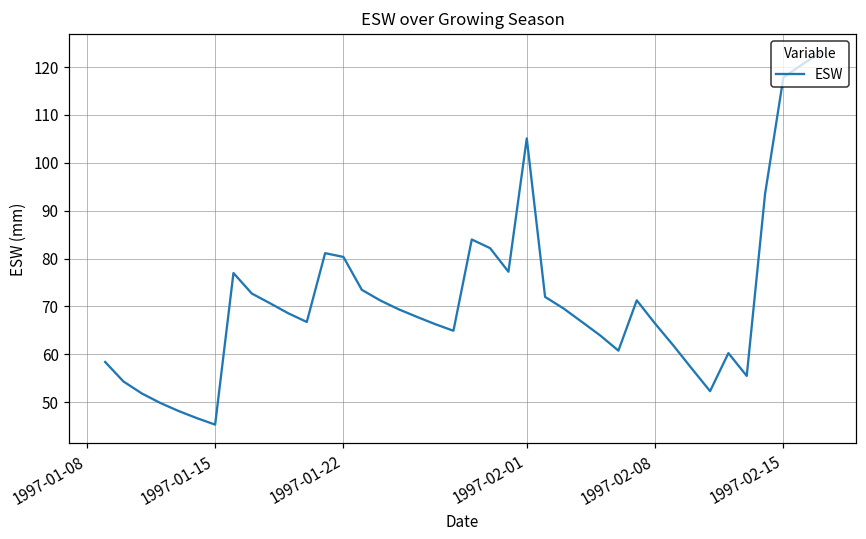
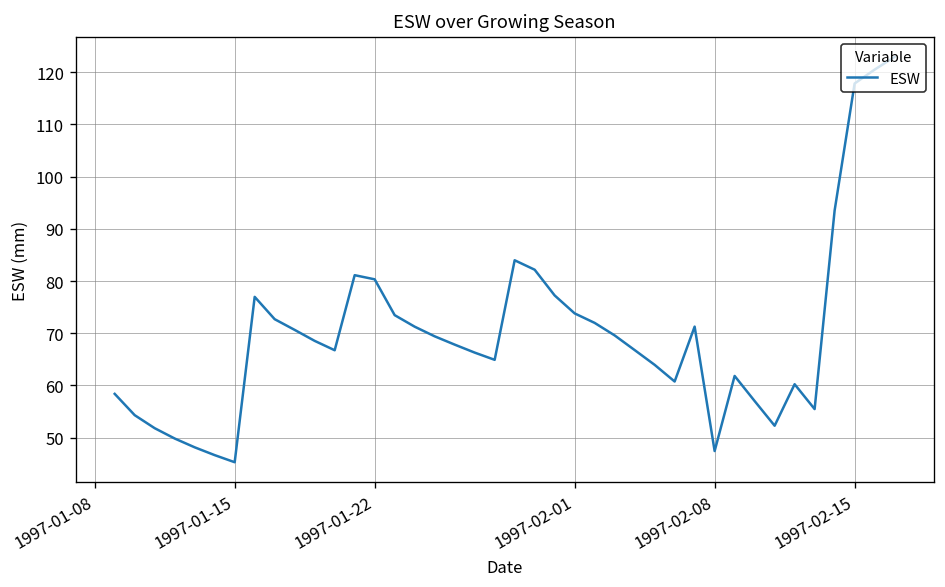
  {
    "1997-01-15": 45,
    "1997-01-22": 80,
-   "1997-02-01": 105,
-   "1997-02-08": 66
+   "1997-02-01": 74,
+   "1997-02-08": 47
  }
